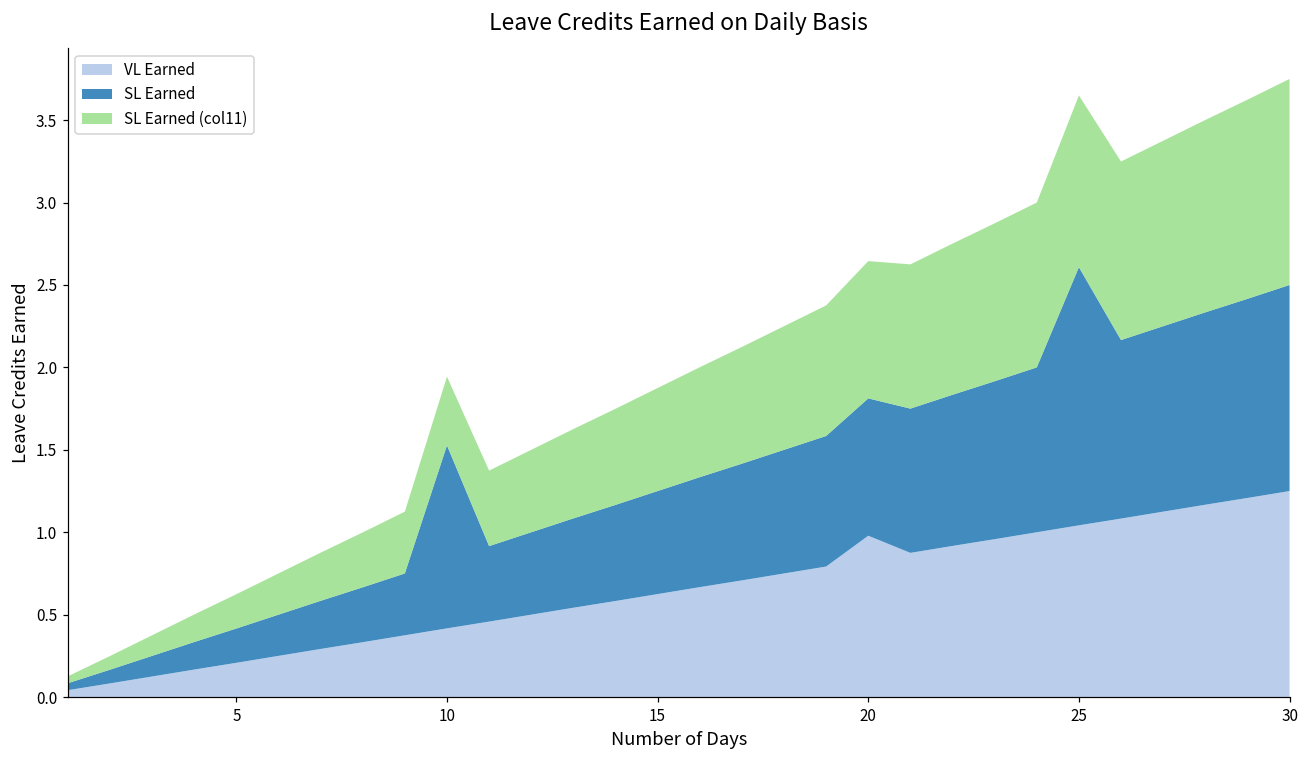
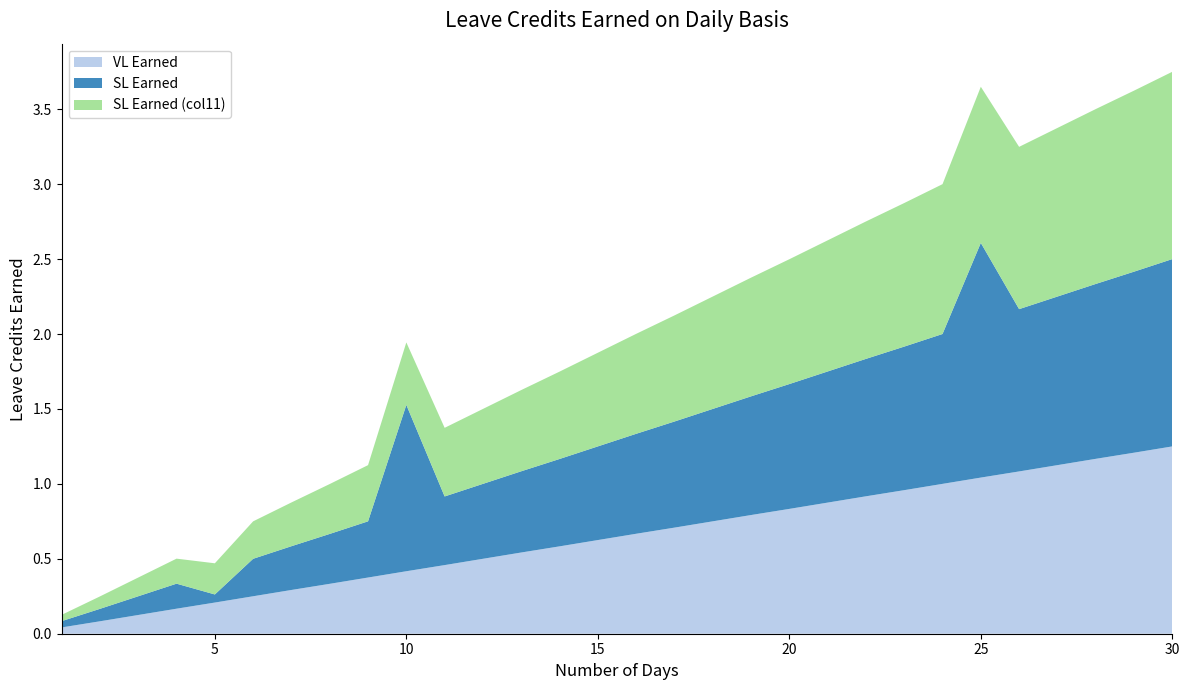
  {
    "VL Earned": {
      "5": 0.21,
      "10": 0.42,
      "15": 0.63,
-     "20": 0.98,
+     "20": 0.83,
      "25": 1.04,
      "30": 1.25
    },
    "SL Earned": {
-     "5": 0.21,
+     "5": 0.05,
      "10": 1.11,
      "15": 0.63,
      "20": 0.83,
      "25": 1.57,
      "30": 1.25
    },
    "SL Earned (col11)": {
      "5": 0.21,
      "10": 0.42,
      "15": 0.63,
      "20": 0.83,
      "25": 1.04,
      "30": 1.25
    }
  }
